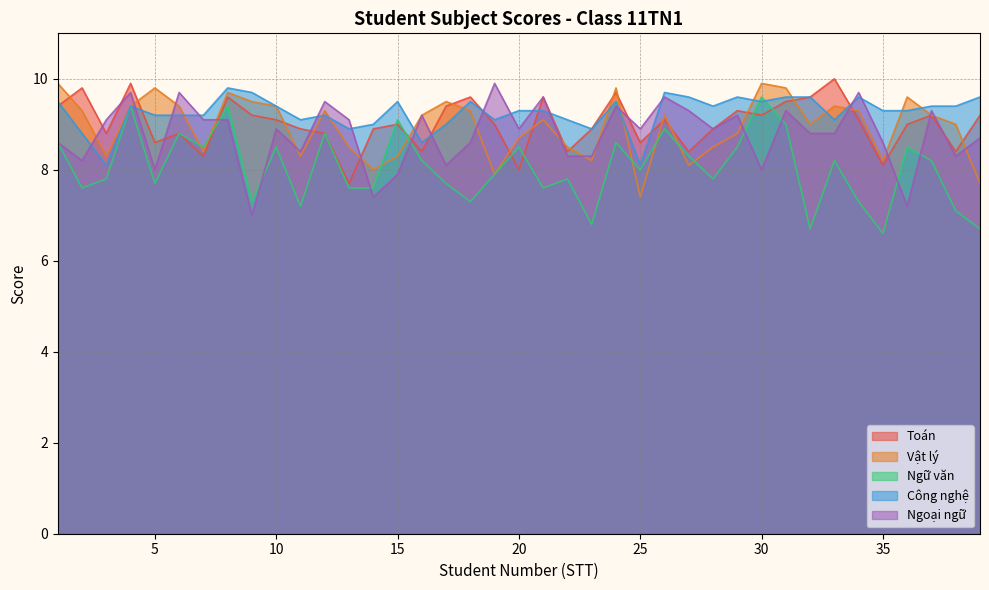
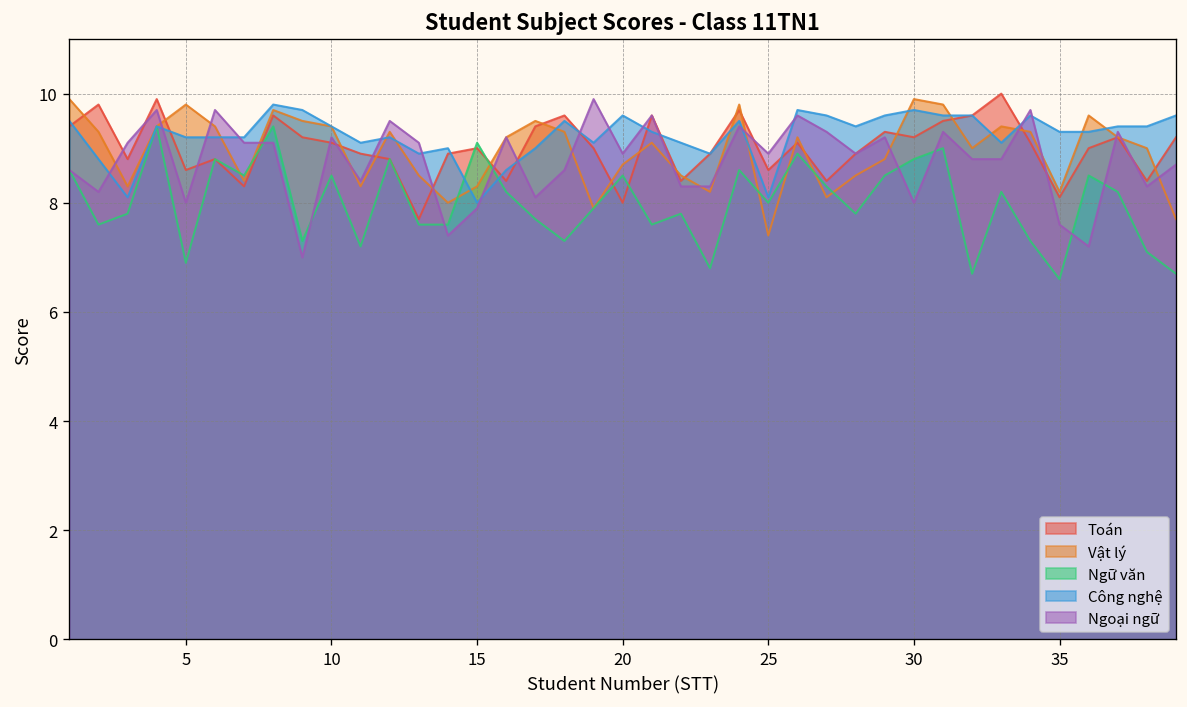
  {
    "Ngữ văn": {
-     "5": 7.7,
+     "5": 6.9,
      "10": 8.5,
      "15": 9.1,
      "20": 8.5,
      "25": 8.0,
-     "30": 9.6,
+     "30": 8.8,
      "35": 6.6
    },
    "Công nghệ": {
      "5": 9.2,
-     "15": 9.5,
-     "20": 9.3,
+     "15": 8.0,
+     "20": 9.6,
      "25": 8.1,
-     "30": 9.5,
+     "30": 9.7,
      "35": 9.3
    },
    "Ngoại ngữ": {
      "5": 8.0,
-     "10": 8.9,
+     "10": 9.2,
      "15": 7.9,
      "20": 8.9,
      "25": 8.9,
      "30": 8.0,
-     "35": 8.6
+     "35": 7.6
    }
  }
